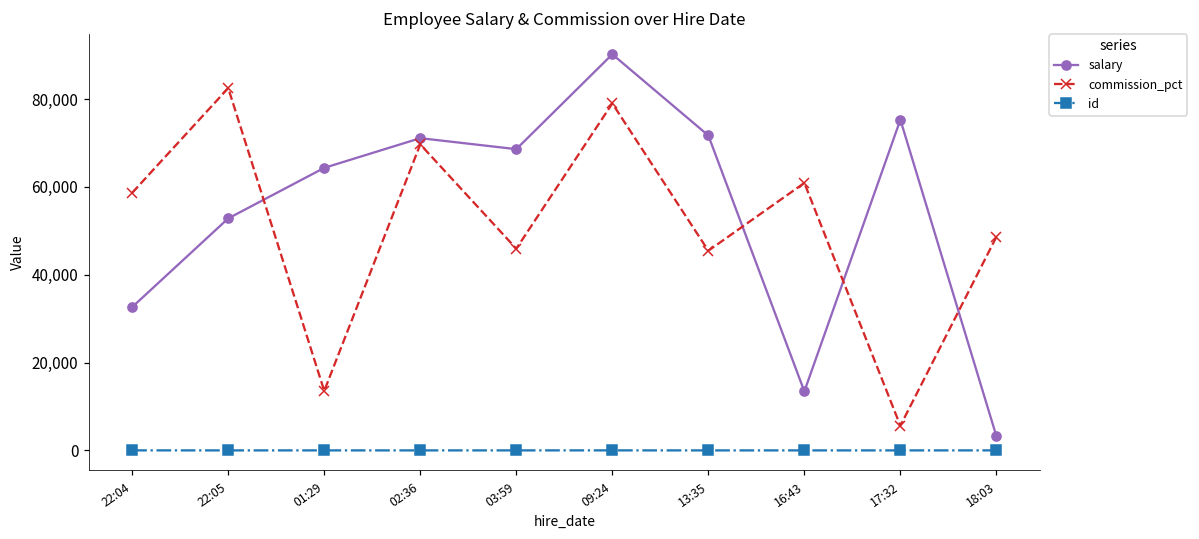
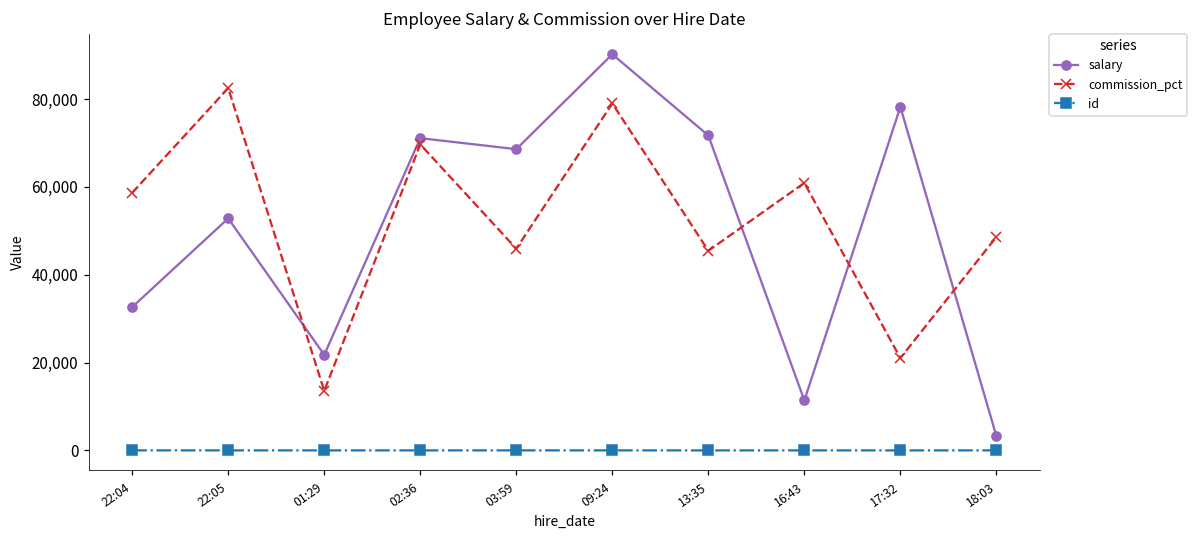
  {
    "salary": {
      "22:04": "33,000",
      "22:05": "53,000",
-     "01:29": "64,000",
+     "01:29": "22,000",
      "02:36": "71,000",
      "03:59": "69,000",
      "09:24": "90,000",
      "13:35": "72,000",
-     "16:43": "13,000",
-     "17:32": "75,000",
+     "16:43": "11,000",
+     "17:32": "78,000",
      "18:03": "3,000"
    },
    "commission_pct": {
      "22:04": "59,000",
      "22:05": "82,000",
      "01:29": "14,000",
      "02:36": "70,000",
      "03:59": "46,000",
      "09:24": "79,000",
      "13:35": "45,000",
      "16:43": "61,000",
-     "17:32": "6,000",
+     "17:32": "21,000",
      "18:03": "49,000"
    },
    "id": {
      "22:04": "0",
      "22:05": "0",
      "01:29": "0",
      "02:36": "0",
      "03:59": "0",
      "09:24": "0",
      "13:35": "0",
      "16:43": "0",
      "17:32": "0",
      "18:03": "0"
    }
  }
